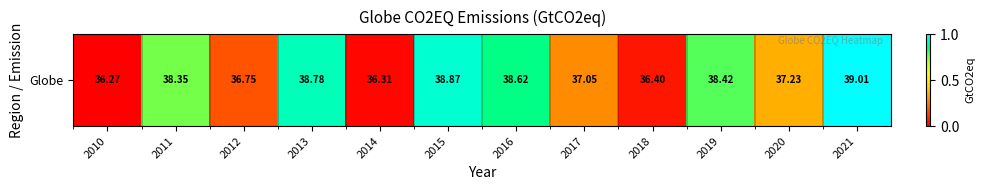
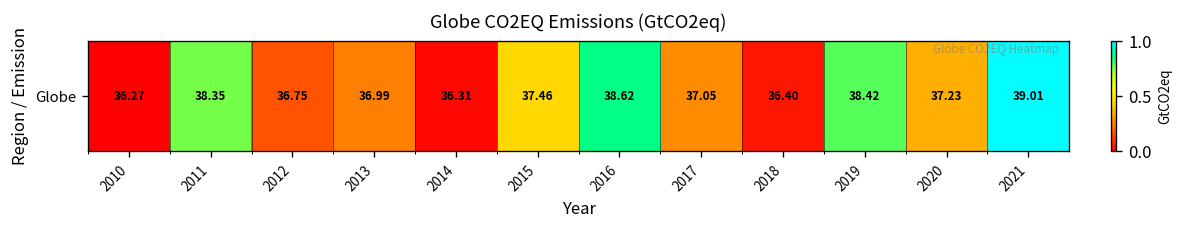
  {
    "Globe": {
      "2010": 36.27,
      "2011": 38.35,
      "2012": 36.75,
-     "2013": 38.78,
+     "2013": 36.99,
      "2014": 36.31,
-     "2015": 38.87,
+     "2015": 37.46,
      "2016": 38.62,
      "2017": 37.05,
      "2018": 36.40,
      "2019": 38.42,
      "2020": 37.23
    }
  }
